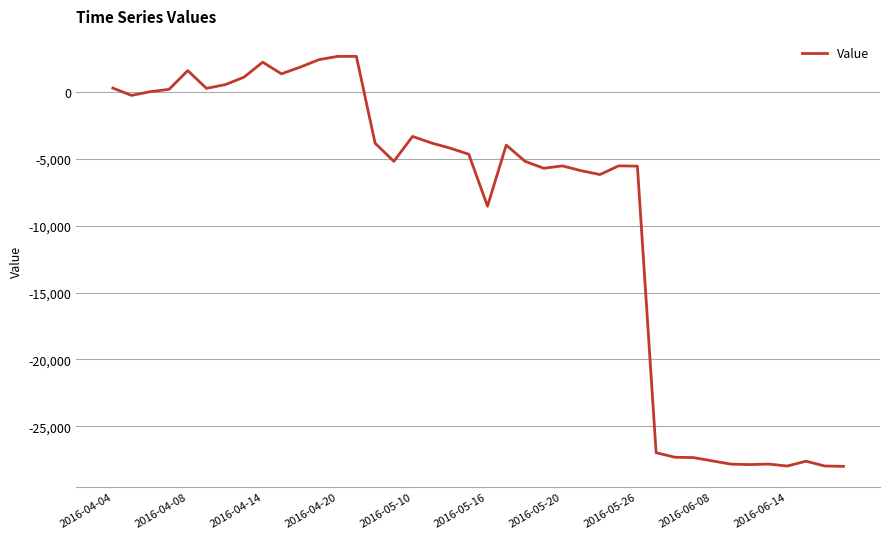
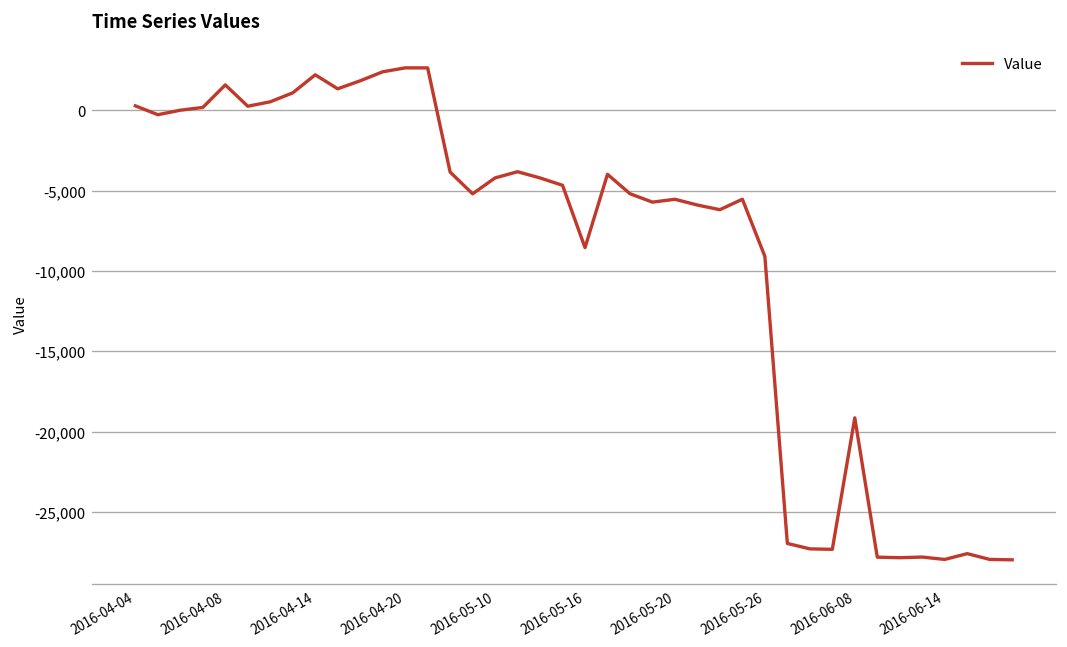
  {
    "2016-04-04": "300",
    "2016-04-08": "1,600",
    "2016-04-14": "2,200",
    "2016-04-20": "2,600",
-   "2016-05-10": "-3,300",
+   "2016-05-10": "-4,200",
    "2016-05-16": "-8,500",
    "2016-05-20": "-5,500",
-   "2016-05-26": "-5,600",
-   "2016-06-08": "-27,600",
+   "2016-05-26": "-9,100",
+   "2016-06-08": "-19,100",
    "2016-06-14": "-28,000"
  }
